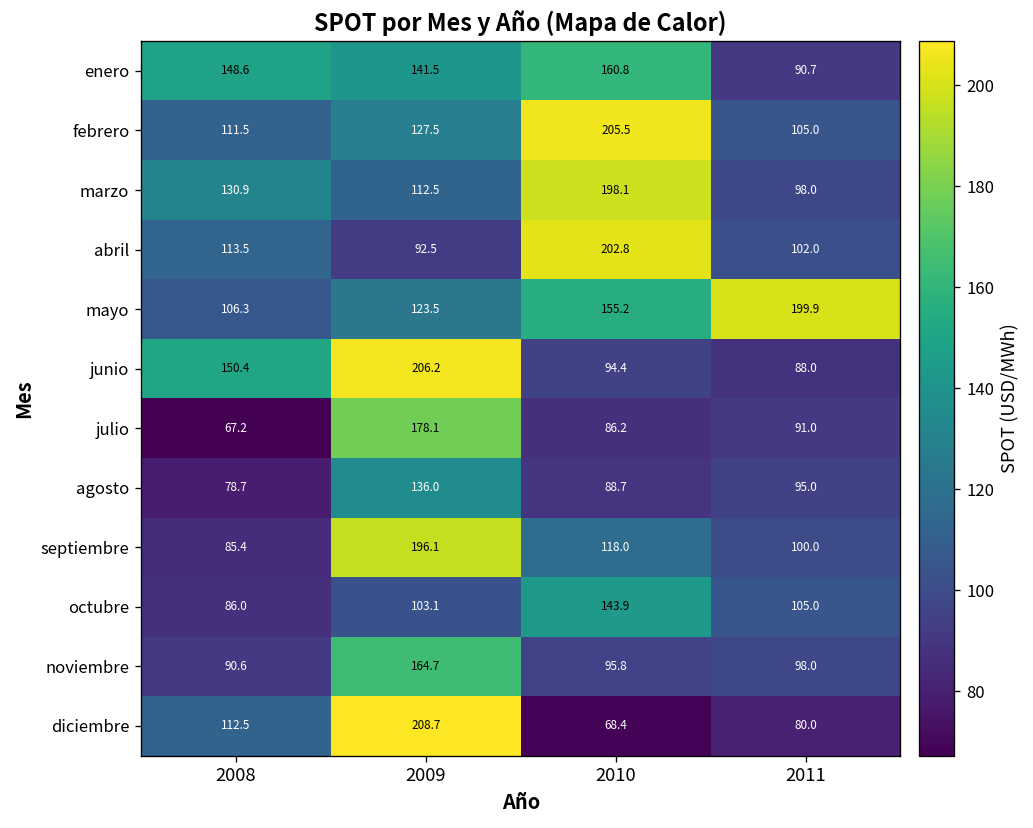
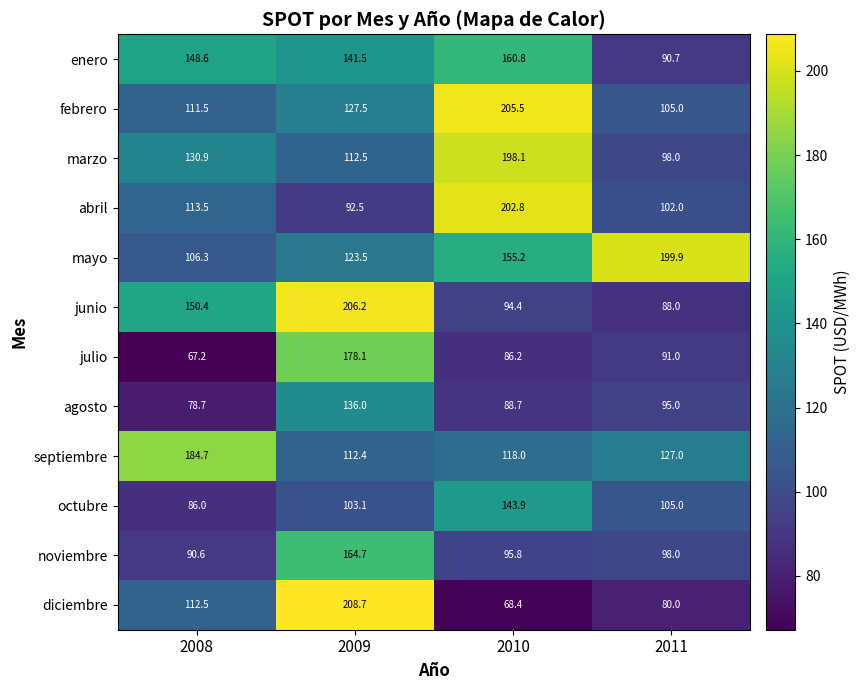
  {
    "enero": {
      "2008": 148.6,
      "2009": 141.5,
      "2010": 160.8,
      "2011": 90.7
    },
    "febrero": {
      "2008": 111.5,
      "2009": 127.5,
      "2010": 205.5,
      "2011": 105.0
    },
    "marzo": {
      "2008": 130.9,
      "2009": 112.5,
      "2010": 198.1,
      "2011": 98.0
    },
    "abril": {
      "2008": 113.5,
      "2009": 92.5,
      "2010": 202.8,
      "2011": 102.0
    },
    "mayo": {
      "2008": 106.3,
      "2009": 123.5,
      "2010": 155.2,
      "2011": 199.9
    },
    "junio": {
      "2008": 150.4,
      "2009": 206.2,
      "2010": 94.4,
      "2011": 88.0
    },
    "julio": {
      "2008": 67.2,
      "2009": 178.1,
      "2010": 86.2,
      "2011": 91.0
    },
    "agosto": {
      "2008": 78.7,
      "2009": 136.0,
      "2010": 88.7,
      "2011": 95.0
    },
    "septiembre": {
-     "2008": 85.4,
-     "2009": 196.1,
+     "2008": 184.7,
+     "2009": 112.4,
      "2010": 118.0,
-     "2011": 100.0
+     "2011": 127.0
    },
    "octubre": {
      "2008": 86.0,
      "2009": 103.1,
      "2010": 143.9,
      "2011": 105.0
    },
    "noviembre": {
      "2008": 90.6,
      "2009": 164.7,
      "2010": 95.8,
      "2011": 98.0
    },
    "diciembre": {
      "2008": 112.5,
      "2009": 208.7,
      "2010": 68.4,
      "2011": 80.0
    }
  }
